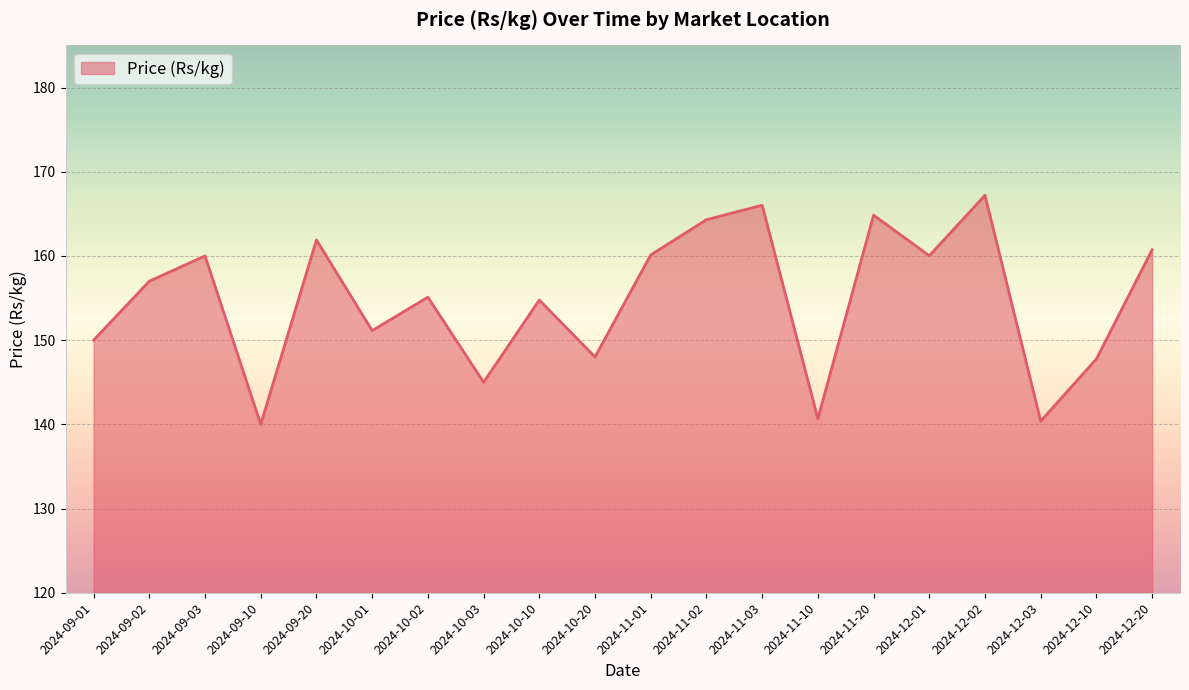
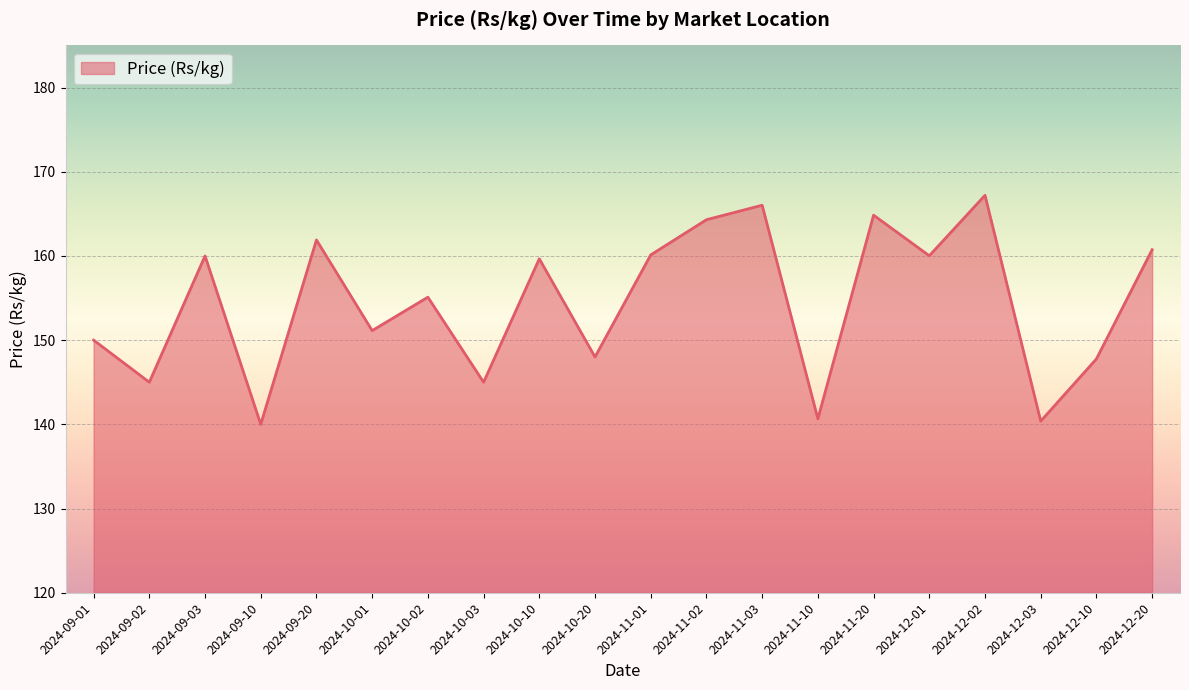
  {
    "2024-09-01": 150,
-   "2024-09-02": 157,
+   "2024-09-02": 145,
    "2024-09-03": 160,
    "2024-09-10": 140,
    "2024-09-20": 162,
    "2024-10-01": 151,
    "2024-10-02": 155,
    "2024-10-03": 145,
-   "2024-10-10": 155,
+   "2024-10-10": 160,
    "2024-10-20": 148,
    "2024-11-01": 160,
    "2024-11-02": 164,
    "2024-11-03": 166,
    "2024-11-10": 141,
    "2024-11-20": 165,
    "2024-12-01": 160,
    "2024-12-02": 167,
    "2024-12-03": 140,
    "2024-12-10": 148,
    "2024-12-20": 161
  }
